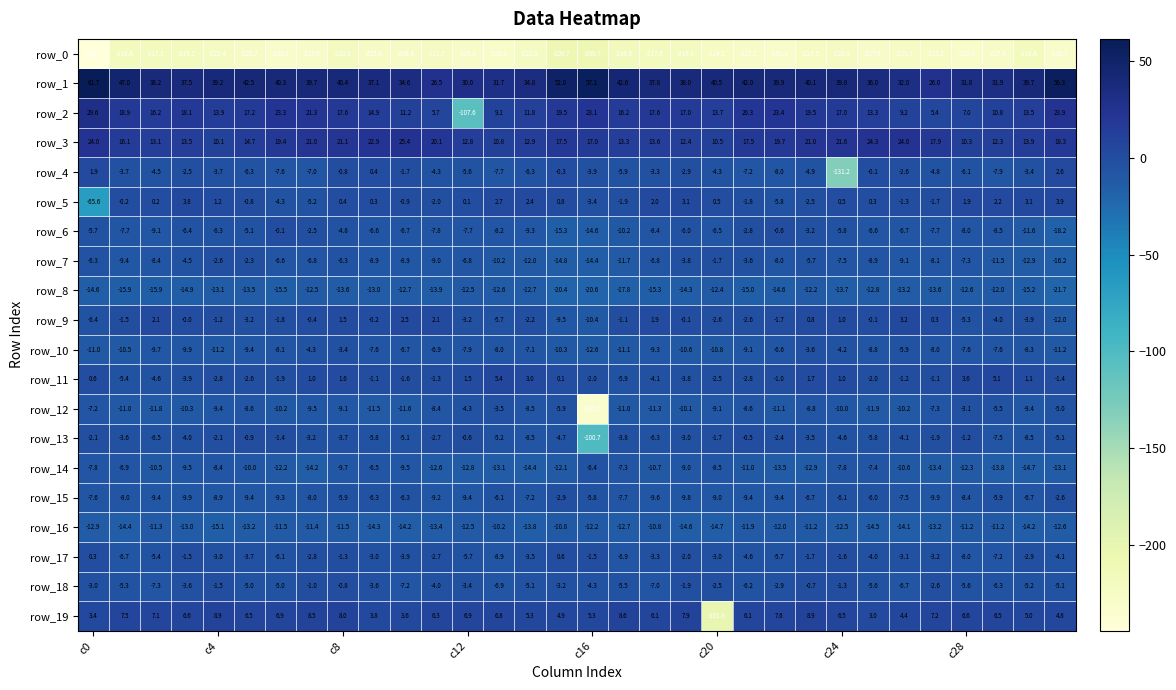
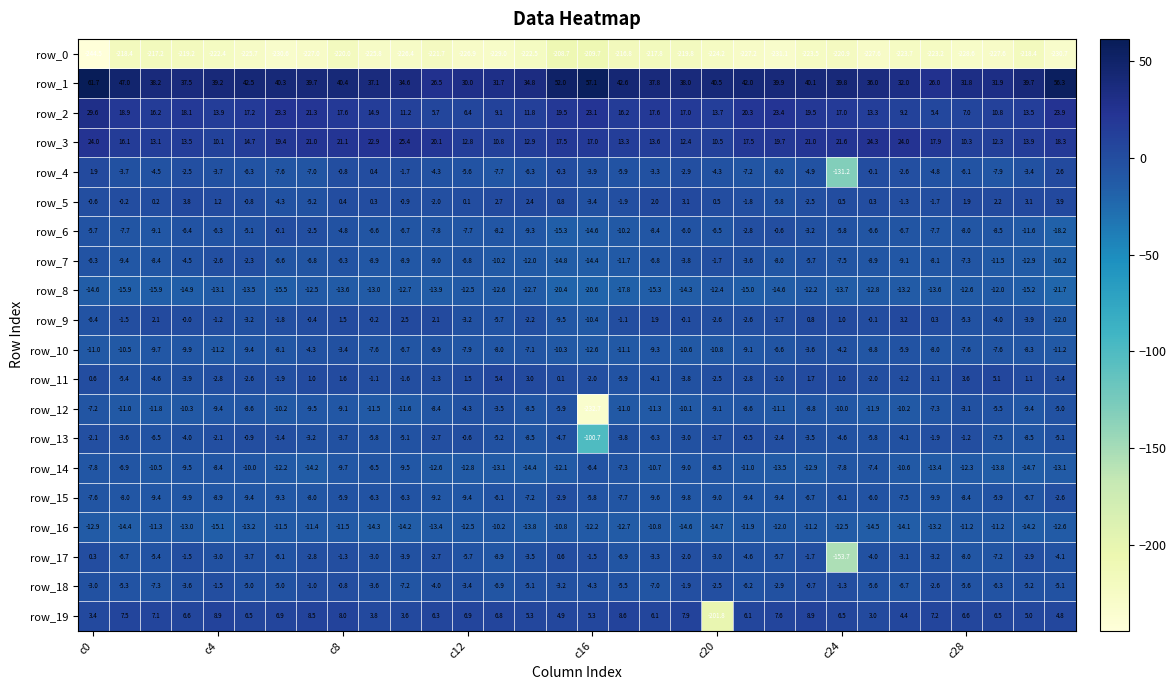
  {
    "row_0": {
      "c4": -222.4,
      "c8": -220.0,
      "c12": -226.9,
      "c16": -209.7,
      "c20": -224.2,
      "c24": -220.9,
      "c28": -228.6
    },
    "row_1": {
      "c0": 61.7,
      "c4": 39.2,
      "c8": 40.4,
      "c12": 30.0,
      "c16": 57.1,
      "c20": 40.5,
      "c24": 39.8,
      "c28": 31.8
    },
    "row_2": {
      "c0": 29.6,
      "c4": 13.9,
      "c8": 17.6,
-     "c12": -107.6,
+     "c12": 6.4,
      "c16": 23.1,
      "c20": 13.7,
      "c24": 17.0,
      "c28": 7.0
    },
    "row_3": {
      "c0": 24.0,
      "c4": 10.1,
      "c8": 21.1,
      "c12": 12.8,
      "c16": 17.0,
      "c20": 10.5,
      "c24": 21.6,
      "c28": 10.3
    },
    "row_4": {
      "c0": 1.9,
      "c4": -3.7,
      "c8": -0.8,
      "c12": -5.6,
      "c16": -3.9,
      "c20": -4.3,
      "c24": -131.2,
      "c28": -6.1
    },
    "row_5": {
-     "c0": -65.6,
+     "c0": -0.6,
      "c4": 1.2,
      "c8": 0.4,
      "c12": 0.1,
      "c16": -3.4,
      "c20": 0.5,
      "c24": 0.5,
      "c28": 1.9
    },
    "row_6": {
      "c0": -5.7,
      "c4": -6.3,
      "c8": -4.8,
      "c12": -7.7,
      "c16": -14.6,
      "c20": -6.5,
      "c24": -5.8,
      "c28": -8.0
    },
    "row_7": {
      "c0": -6.3,
      "c4": -2.6,
      "c8": -6.3,
      "c12": -6.8,
      "c16": -14.4,
      "c20": -1.7,
      "c24": -7.5,
      "c28": -7.3
    },
    "row_8": {
      "c0": -14.6,
      "c4": -13.1,
      "c8": -13.6,
      "c12": -12.5,
      "c16": -20.6,
      "c20": -12.4,
      "c24": -13.7,
      "c28": -12.6
    },
    "row_9": {
      "c0": -6.4,
      "c4": -1.2,
      "c8": 1.5,
      "c12": -3.2,
      "c16": -10.4,
      "c20": -2.6,
      "c24": 1.0,
      "c28": -5.3
    },
    "row_10": {
      "c0": -11.0,
      "c4": -11.2,
      "c8": -3.4,
      "c12": -7.9,
      "c16": -12.6,
      "c20": -10.8,
      "c24": -4.2,
      "c28": -7.6
    },
    "row_11": {
      "c0": 0.6,
      "c4": -2.8,
      "c8": 1.6,
      "c12": 1.5,
      "c16": -2.0,
      "c20": -2.5,
      "c24": 1.0,
      "c28": 3.6
    },
    "row_12": {
      "c0": -7.2,
      "c4": -9.4,
      "c8": -9.1,
      "c12": -4.3,
      "c16": -232.7,
      "c20": -9.1,
      "c24": -10.0,
      "c28": -3.1
    },
    "row_13": {
      "c0": -2.1,
      "c4": -2.1,
      "c8": -3.7,
      "c12": -0.6,
      "c16": -100.7,
      "c20": -1.7,
      "c24": -4.6,
      "c28": -1.2
    },
    "row_14": {
      "c0": -7.8,
      "c4": -8.4,
      "c8": -9.7,
      "c12": -12.8,
      "c16": -6.4,
      "c20": -8.5,
      "c24": -7.8,
      "c28": -12.3
    },
    "row_15": {
      "c0": -7.6,
      "c4": -8.9,
      "c8": -5.9,
      "c12": -9.4,
      "c16": -5.8,
      "c20": -9.0,
      "c24": -6.1,
      "c28": -8.4
    },
    "row_16": {
      "c0": -12.9,
      "c4": -15.1,
      "c8": -11.5,
      "c12": -12.5,
      "c16": -12.2,
      "c20": -14.7,
      "c24": -12.5,
      "c28": -11.2
    },
    "row_17": {
      "c0": 0.3,
      "c4": -3.0,
      "c8": -1.3,
      "c12": -5.7,
      "c16": -1.5,
      "c20": -3.0,
-     "c24": -1.6,
+     "c24": -153.7,
      "c28": -8.0
    },
    "row_18": {
      "c0": -3.0,
      "c4": -1.5,
      "c8": -0.8,
      "c12": -3.4,
      "c16": -4.3,
      "c20": -2.5,
      "c24": -1.3,
      "c28": -5.6
    },
    "row_19": {
      "c0": 3.4,
      "c4": 8.9,
      "c8": 8.0,
      "c12": 6.9,
      "c16": 5.3,
      "c20": -201.8,
      "c24": 6.5,
      "c28": 6.6
    }
  }
